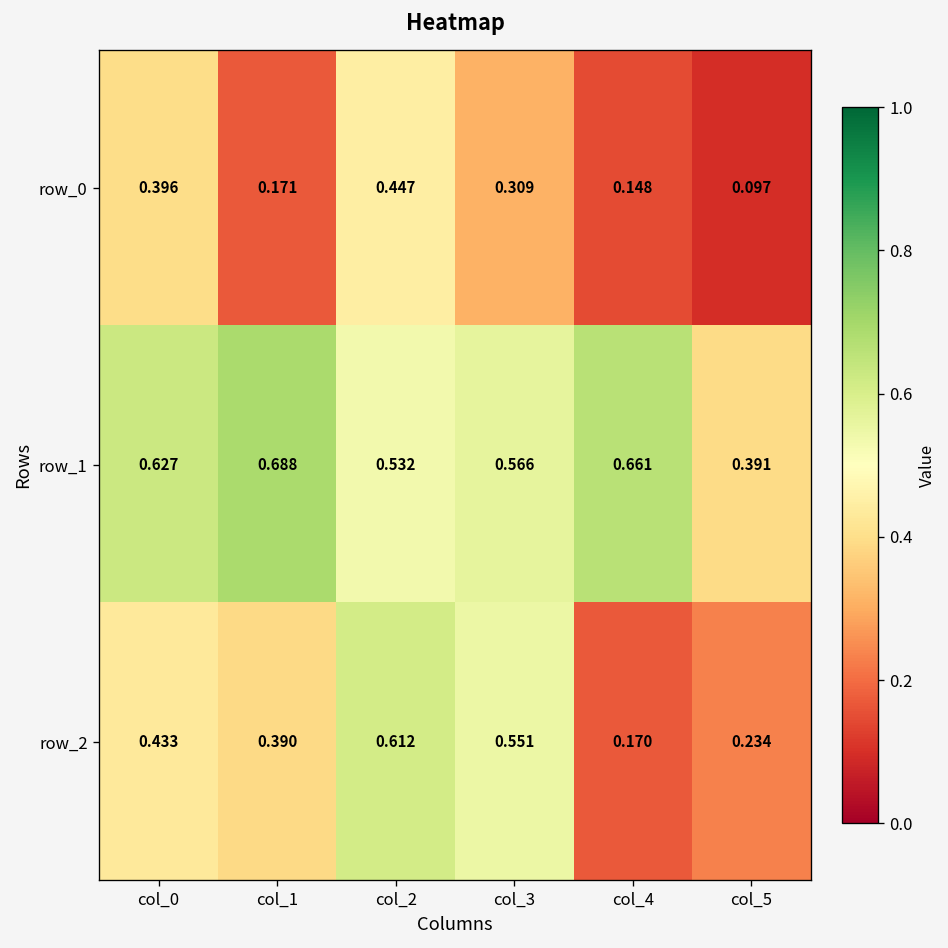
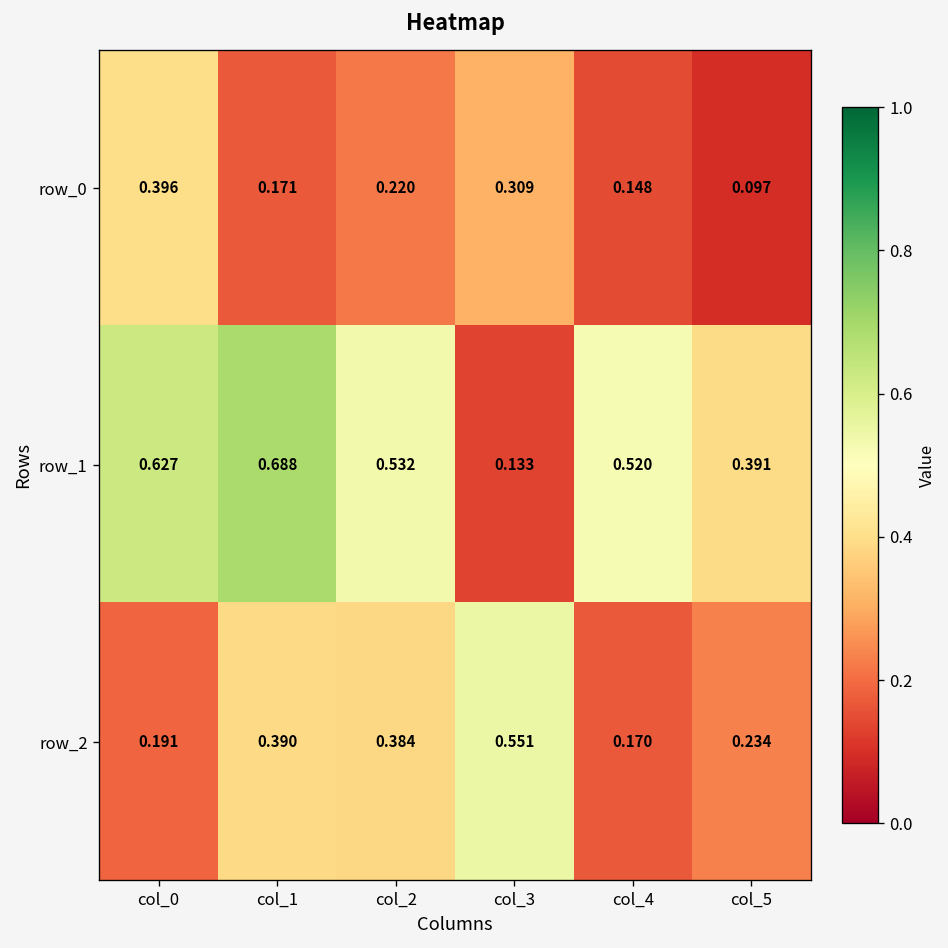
  {
    "row_0": {
      "col_0": 0.396,
      "col_1": 0.171,
-     "col_2": 0.447,
+     "col_2": 0.220,
      "col_3": 0.309,
      "col_4": 0.148,
      "col_5": 0.097
    },
    "row_1": {
      "col_0": 0.627,
      "col_1": 0.688,
      "col_2": 0.532,
-     "col_3": 0.566,
-     "col_4": 0.661,
+     "col_3": 0.133,
+     "col_4": 0.520,
      "col_5": 0.391
    },
    "row_2": {
-     "col_0": 0.433,
+     "col_0": 0.191,
      "col_1": 0.390,
-     "col_2": 0.612,
+     "col_2": 0.384,
      "col_3": 0.551,
      "col_4": 0.170,
      "col_5": 0.234
    }
  }
